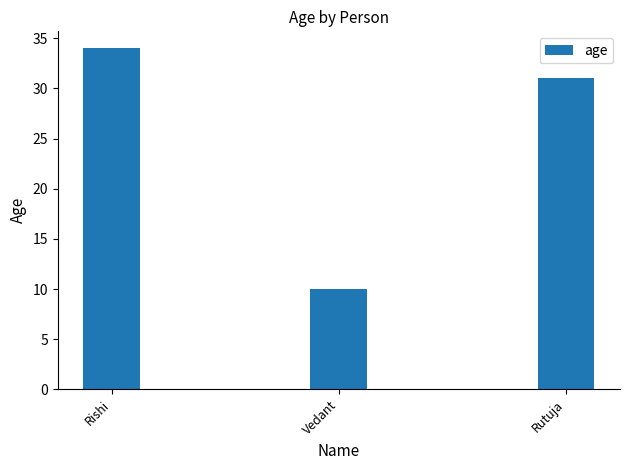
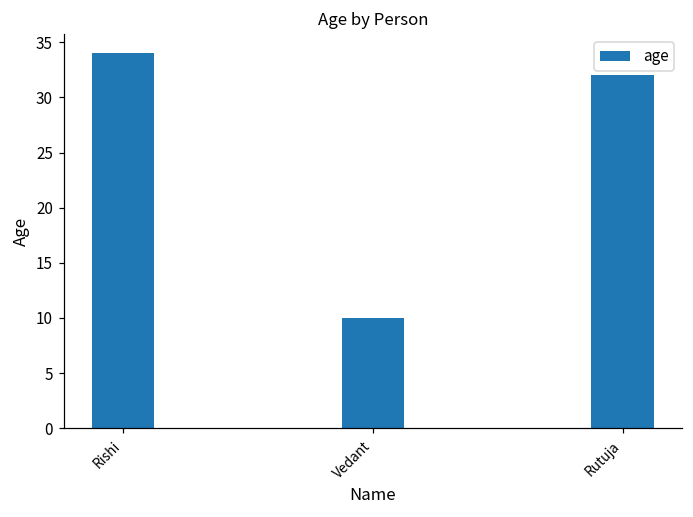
  {
    "Rishi": 34,
    "Vedant": 10,
-   "Rutuja": 31
+   "Rutuja": 32
  }
